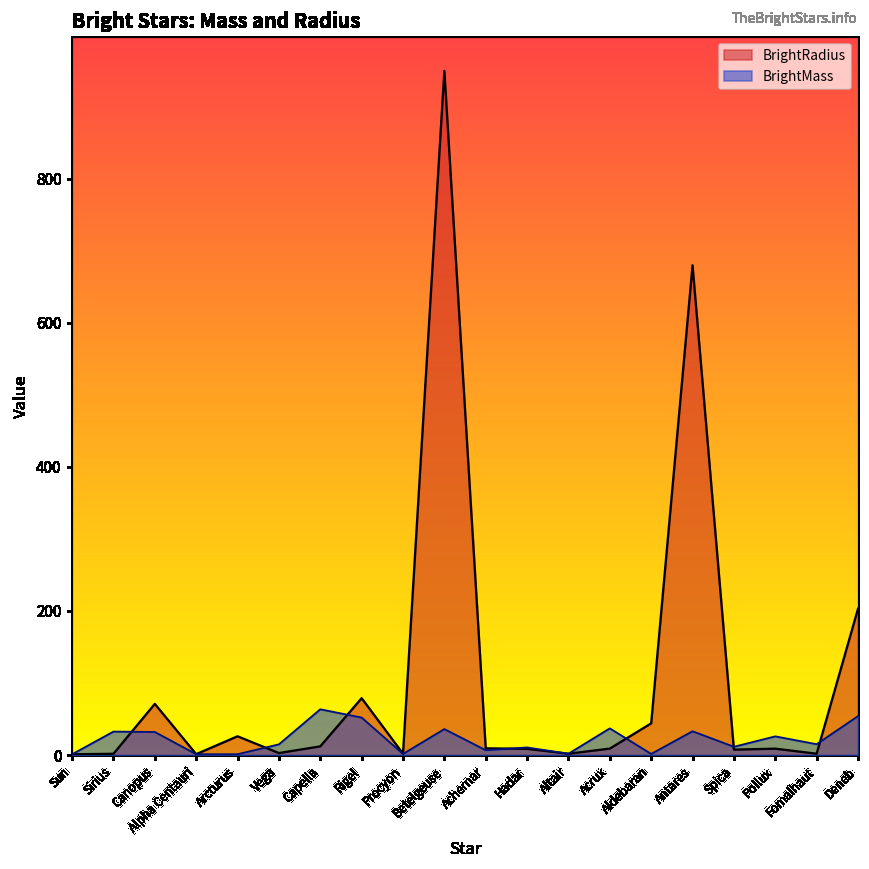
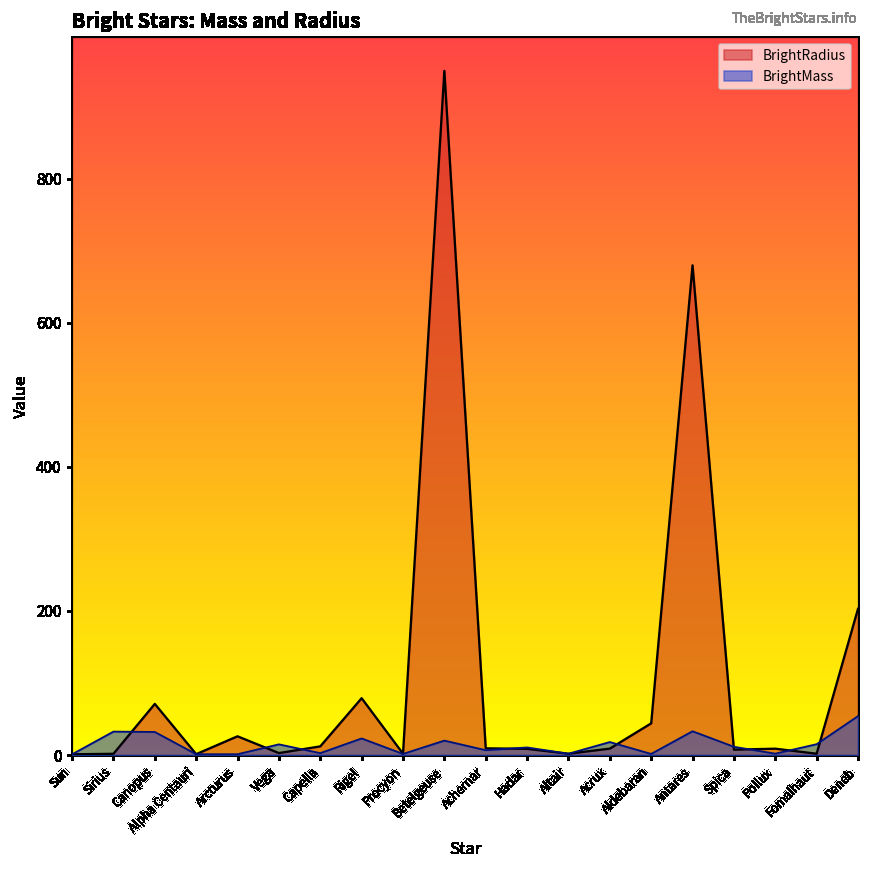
  {
    "BrightRadius": {
      "Sirius": 0,
      "Canopus": 70,
      "Arcturus": 30,
      "Vega": 0,
      "Capella": 10,
      "Rigel": 80,
      "Betelgeuse": 950,
      "Acrux": 10,
      "Aldebaran": 40,
      "Antares": 680,
      "Spica": 10,
      "Pollux": 10,
      "Fomalhaut": 0,
      "Deneb": 200
    },
    "BrightMass": {
      "Sirius": 30,
      "Canopus": 30,
      "Arcturus": 0,
      "Vega": 10,
-     "Capella": 60,
-     "Rigel": 50,
-     "Betelgeuse": 40,
-     "Acrux": 40,
+     "Capella": 0,
+     "Rigel": 20,
+     "Betelgeuse": 20,
+     "Acrux": 20,
      "Aldebaran": 0,
      "Antares": 30,
      "Spica": 10,
-     "Pollux": 30,
+     "Pollux": 0,
      "Fomalhaut": 20,
      "Deneb": 50
    }
  }
